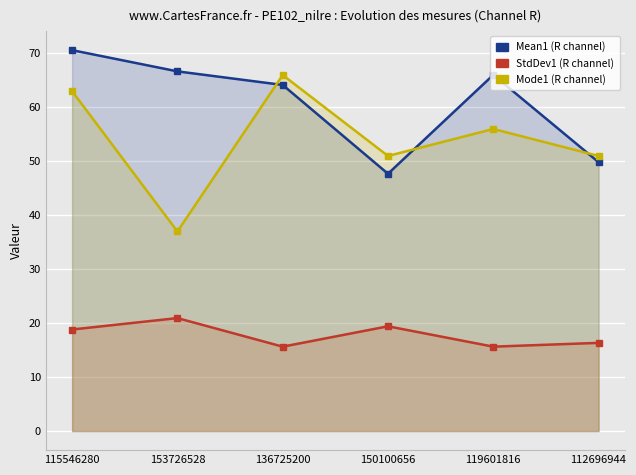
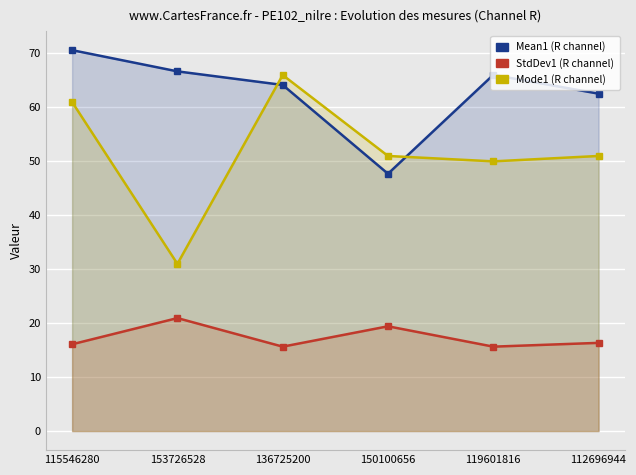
  {
    "Mean1 (R channel)": {
      "115546280": 71,
      "153726528": 67,
      "136725200": 64,
      "150100656": 48,
-     "112696944": 50
+     "112696944": 63
    },
    "StdDev1 (R channel)": {
-     "115546280": 19,
+     "115546280": 16,
      "153726528": 21,
      "136725200": 16,
      "150100656": 19,
      "119601816": 16,
      "112696944": 16
    },
    "Mode1 (R channel)": {
-     "115546280": 63,
-     "153726528": 37,
+     "115546280": 61,
+     "153726528": 31,
      "136725200": 66,
      "150100656": 51,
-     "119601816": 56,
+     "119601816": 50,
      "112696944": 51
    }
  }
